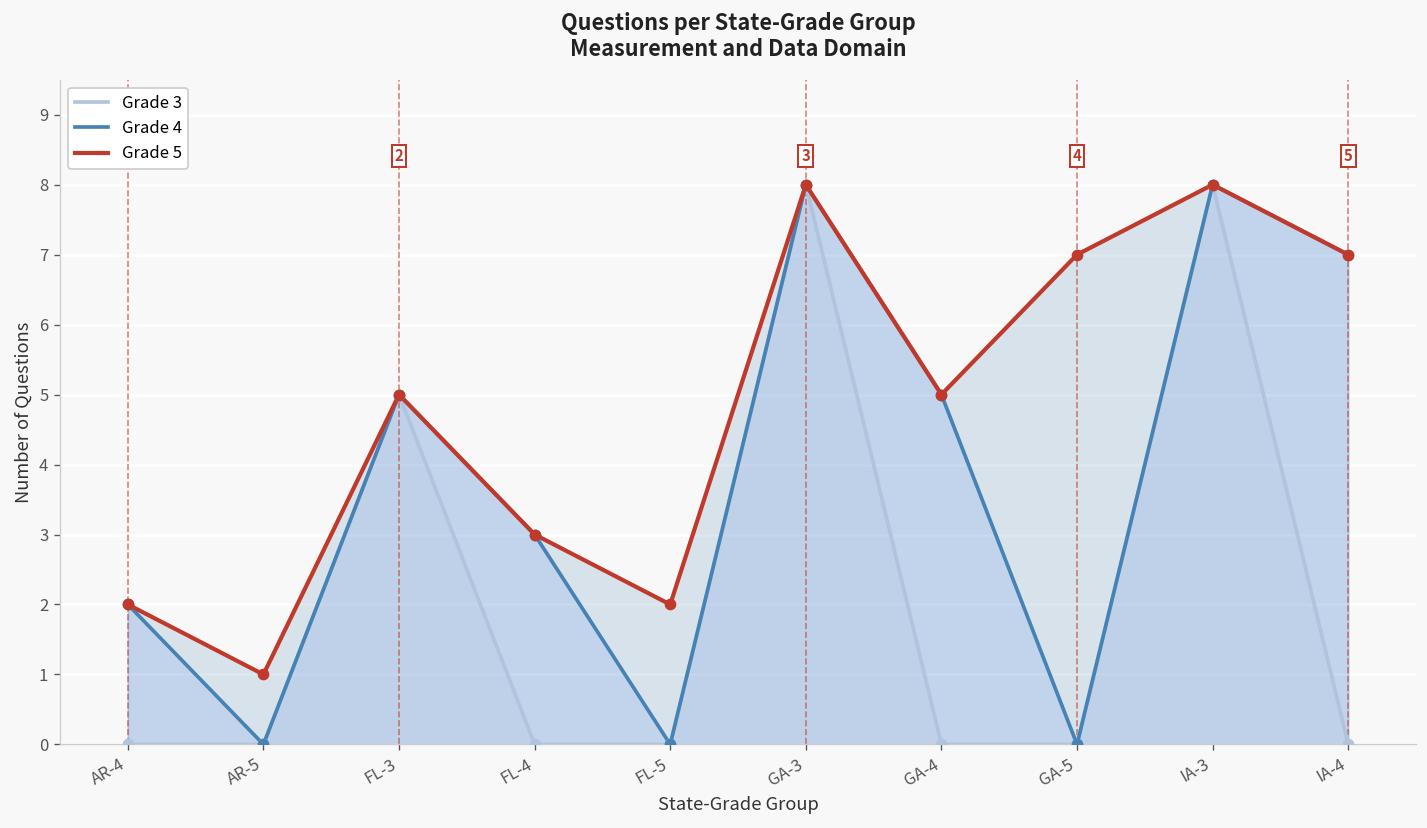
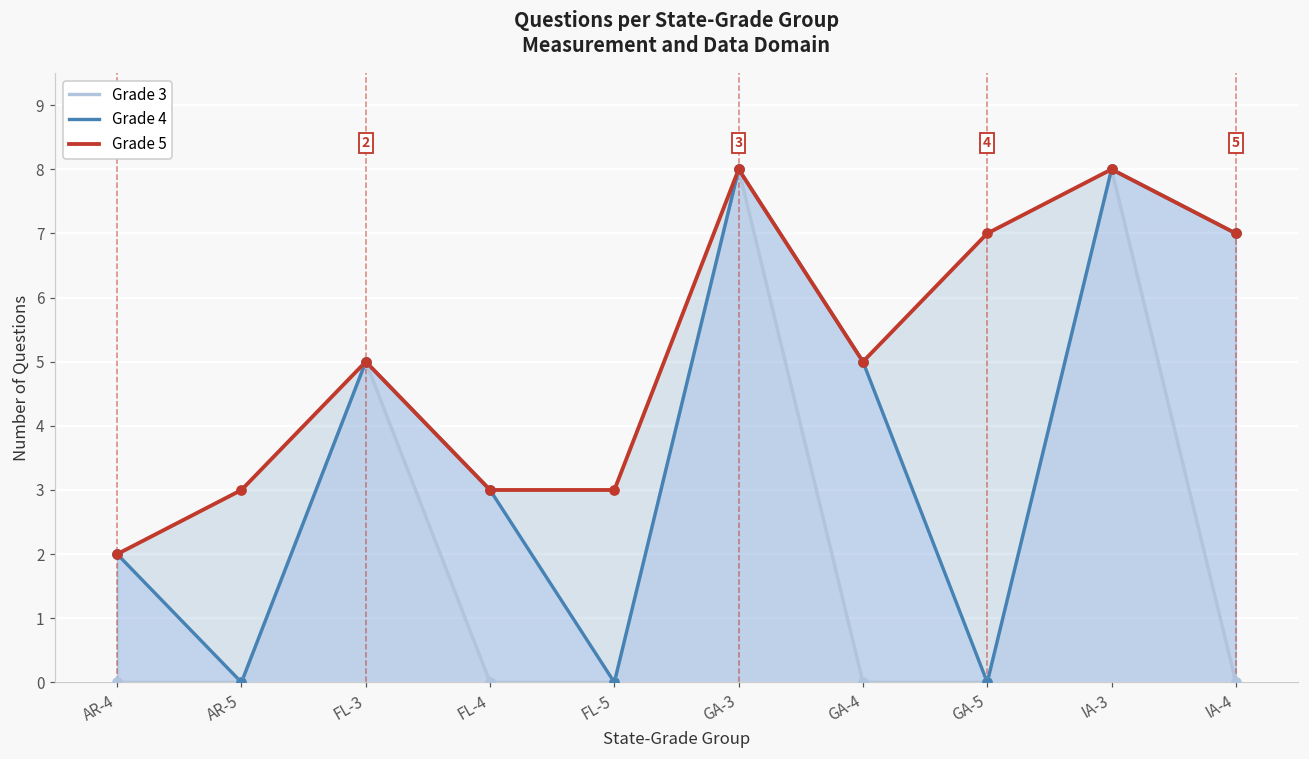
  {
    "Grade 3": {
      "AR-4": 0,
      "FL-4": 0,
      "GA-4": 0,
      "IA-4": 0
    },
    "Grade 5": {
-     "AR-5": 1,
-     "FL-5": 2,
+     "AR-5": 3,
+     "FL-5": 3,
      "GA-5": 7
    }
  }
